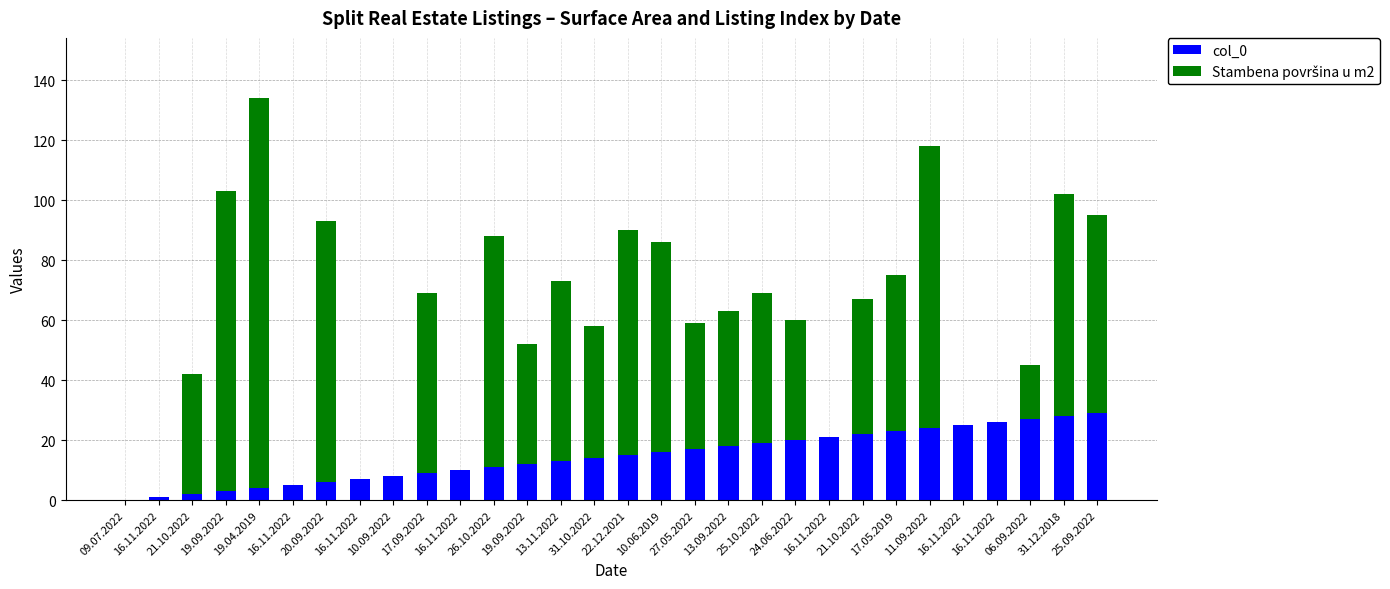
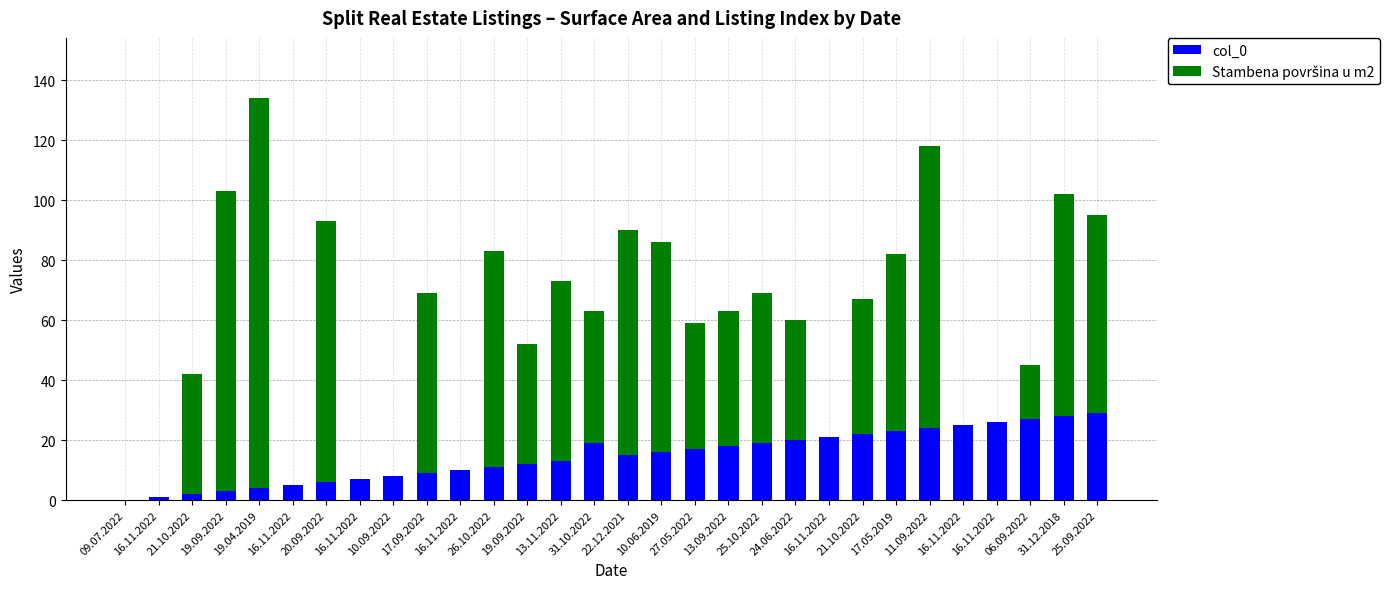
  {
    "col_0": {
      "09.07.2022": 0,
      "19.04.2019": 4,
      "20.09.2022": 6,
      "10.09.2022": 8,
      "17.09.2022": 9,
      "26.10.2022": 11,
      "13.11.2022": 13,
-     "31.10.2022": 14,
+     "31.10.2022": 19,
      "22.12.2021": 15,
      "10.06.2019": 16,
      "27.05.2022": 17,
      "13.09.2022": 18,
      "25.10.2022": 19,
      "24.06.2022": 20,
      "17.05.2019": 23,
      "11.09.2022": 24,
      "06.09.2022": 27,
      "31.12.2018": 28,
      "25.09.2022": 29
    },
    "Stambena površina u m2": {
      "09.07.2022": 0,
      "19.04.2019": 130,
      "20.09.2022": 87,
      "10.09.2022": 0,
      "17.09.2022": 60,
-     "26.10.2022": 77,
+     "26.10.2022": 72,
      "13.11.2022": 60,
      "31.10.2022": 44,
      "22.12.2021": 75,
      "10.06.2019": 70,
      "27.05.2022": 42,
      "13.09.2022": 45,
      "25.10.2022": 50,
      "24.06.2022": 40,
-     "17.05.2019": 52,
+     "17.05.2019": 59,
      "11.09.2022": 94,
      "06.09.2022": 18,
      "31.12.2018": 74,
      "25.09.2022": 66
    }
  }
